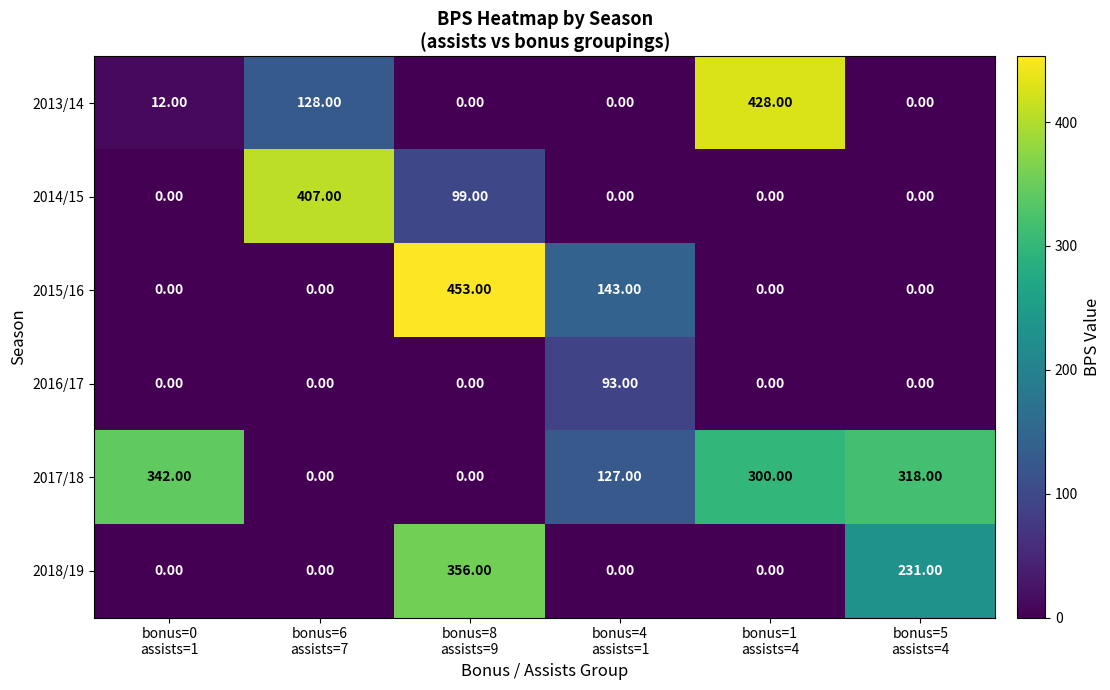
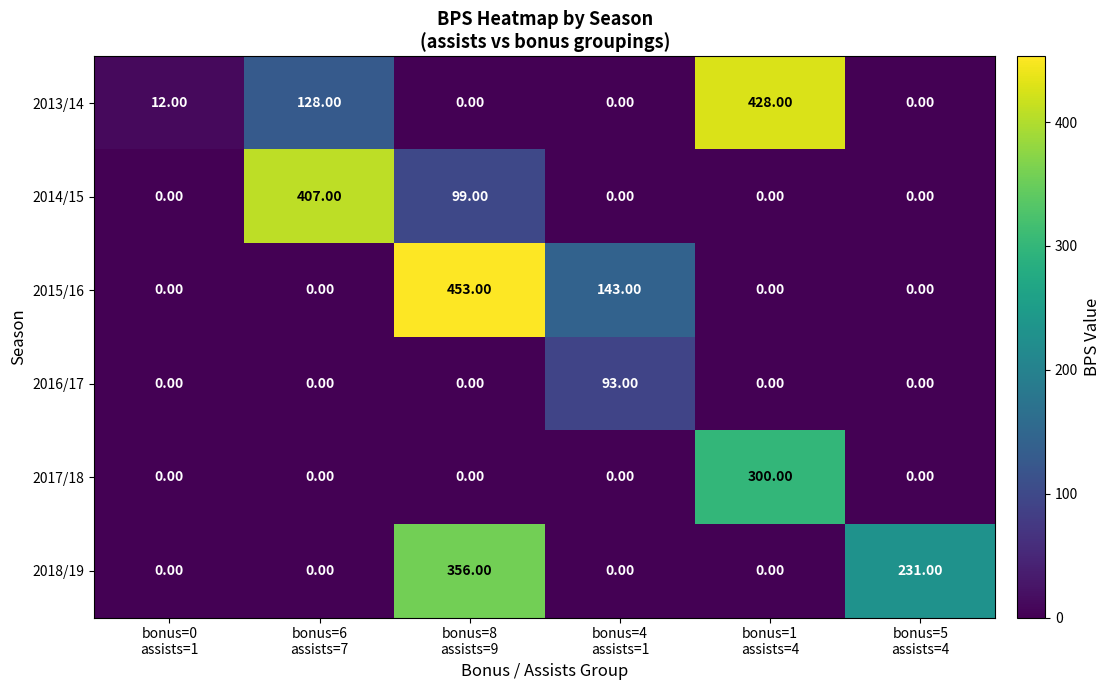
  {
    "2013/14": {
      "bonus=0 assists=1": 12.00,
      "bonus=6 assists=7": 128.00,
      "bonus=8 assists=9": 0.00,
      "bonus=4 assists=1": 0.00,
      "bonus=1 assists=4": 428.00,
      "bonus=5 assists=4": 0.00
    },
    "2014/15": {
      "bonus=0 assists=1": 0.00,
      "bonus=6 assists=7": 407.00,
      "bonus=8 assists=9": 99.00,
      "bonus=4 assists=1": 0.00,
      "bonus=1 assists=4": 0.00,
      "bonus=5 assists=4": 0.00
    },
    "2015/16": {
      "bonus=0 assists=1": 0.00,
      "bonus=6 assists=7": 0.00,
      "bonus=8 assists=9": 453.00,
      "bonus=4 assists=1": 143.00,
      "bonus=1 assists=4": 0.00,
      "bonus=5 assists=4": 0.00
    },
    "2016/17": {
      "bonus=0 assists=1": 0.00,
      "bonus=6 assists=7": 0.00,
      "bonus=8 assists=9": 0.00,
      "bonus=4 assists=1": 93.00,
      "bonus=1 assists=4": 0.00,
      "bonus=5 assists=4": 0.00
    },
    "2017/18": {
-     "bonus=0 assists=1": 342.00,
+     "bonus=0 assists=1": 0.00,
      "bonus=6 assists=7": 0.00,
      "bonus=8 assists=9": 0.00,
-     "bonus=4 assists=1": 127.00,
+     "bonus=4 assists=1": 0.00,
      "bonus=1 assists=4": 300.00,
-     "bonus=5 assists=4": 318.00
+     "bonus=5 assists=4": 0.00
    },
    "2018/19": {
      "bonus=0 assists=1": 0.00,
      "bonus=6 assists=7": 0.00,
      "bonus=8 assists=9": 356.00,
      "bonus=4 assists=1": 0.00,
      "bonus=1 assists=4": 0.00,
      "bonus=5 assists=4": 231.00
    }
  }
